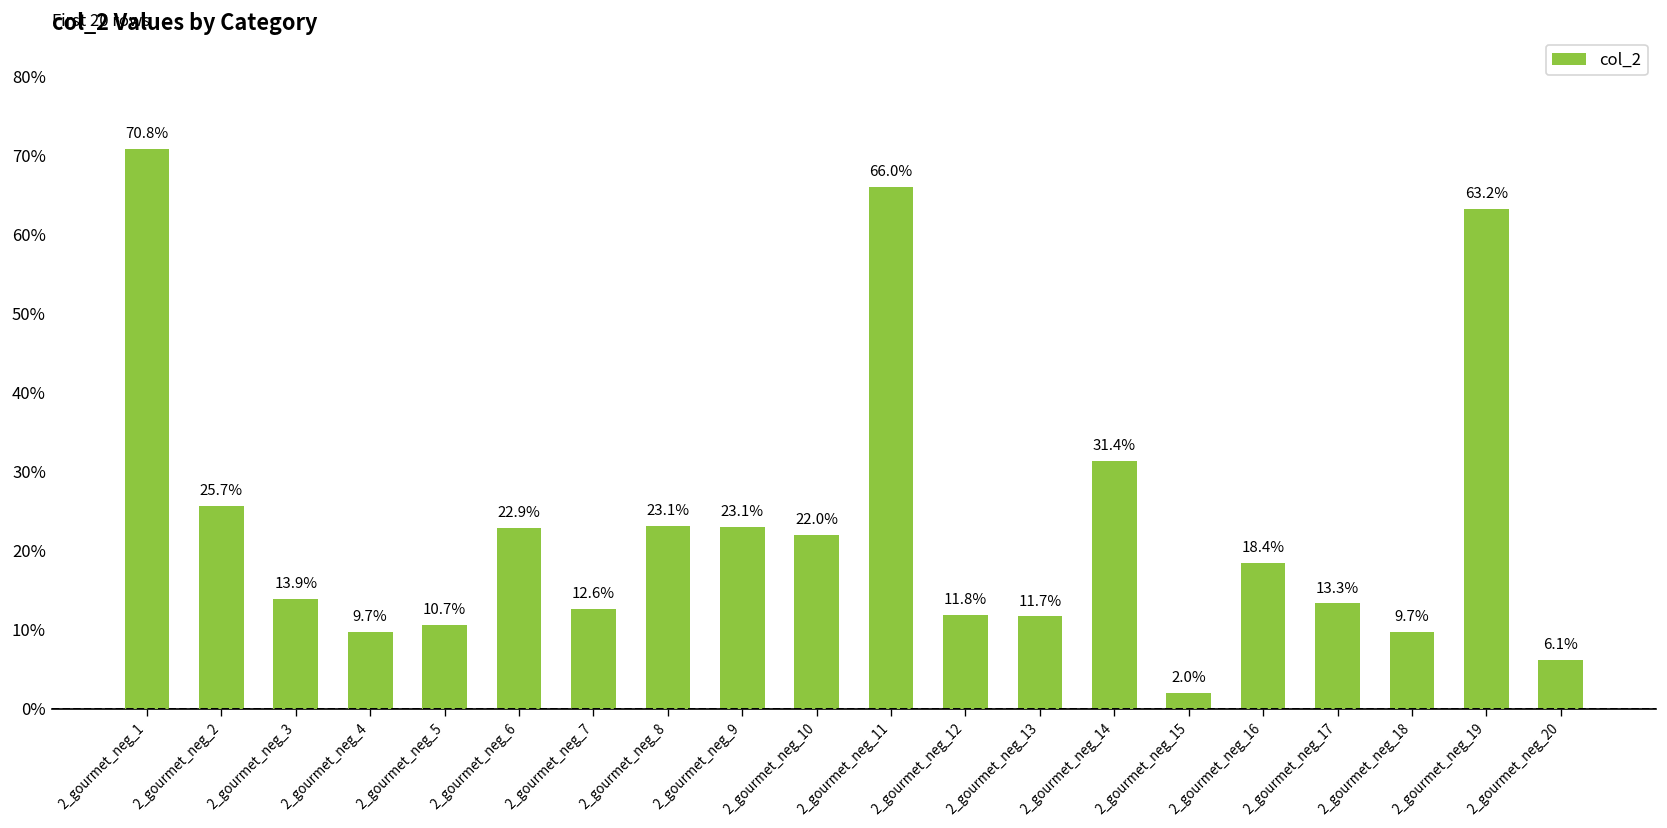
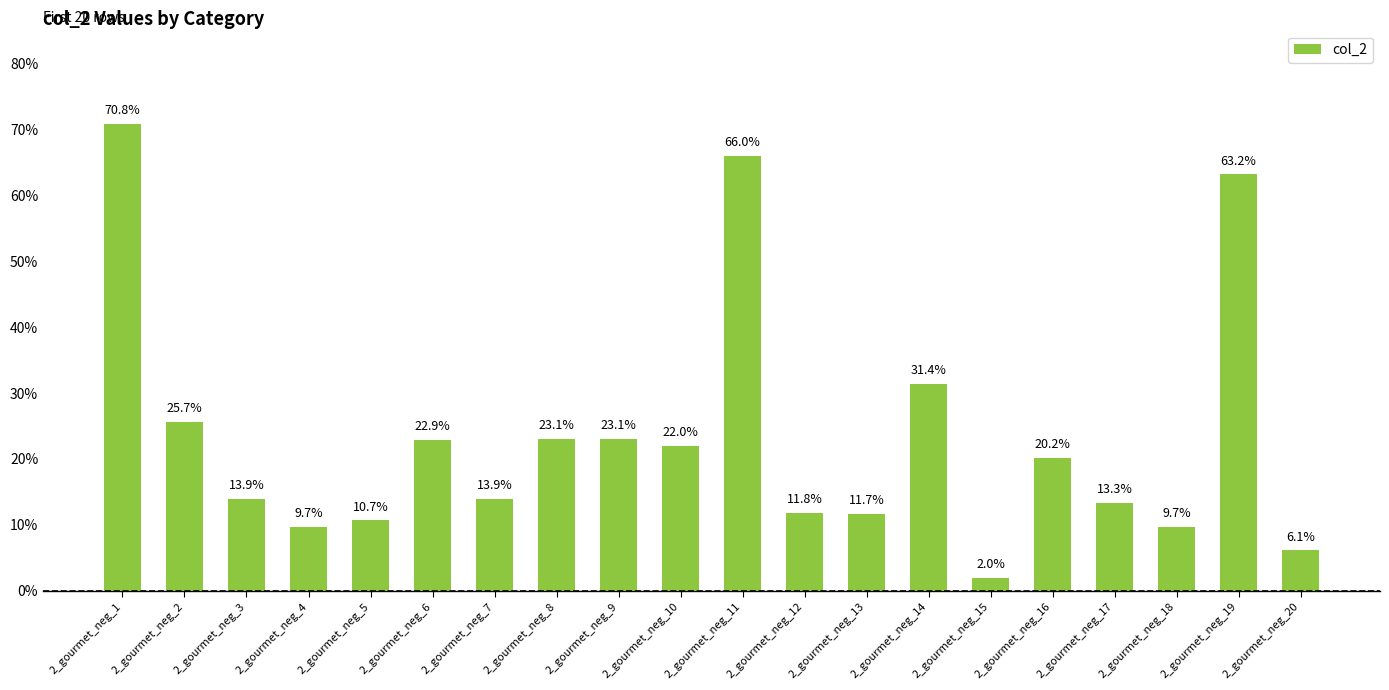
  {
    "2_gourmet_neg_1": "70.8%",
    "2_gourmet_neg_2": "25.7%",
    "2_gourmet_neg_3": "13.9%",
    "2_gourmet_neg_4": "9.7%",
    "2_gourmet_neg_5": "10.7%",
    "2_gourmet_neg_6": "22.9%",
-   "2_gourmet_neg_7": "12.6%",
+   "2_gourmet_neg_7": "13.9%",
    "2_gourmet_neg_8": "23.1%",
    "2_gourmet_neg_9": "23.1%",
    "2_gourmet_neg_10": "22.0%",
    "2_gourmet_neg_11": "66.0%",
    "2_gourmet_neg_12": "11.8%",
    "2_gourmet_neg_13": "11.7%",
    "2_gourmet_neg_14": "31.4%",
    "2_gourmet_neg_15": "2.0%",
-   "2_gourmet_neg_16": "18.4%",
+   "2_gourmet_neg_16": "20.2%",
    "2_gourmet_neg_17": "13.3%",
    "2_gourmet_neg_18": "9.7%",
    "2_gourmet_neg_19": "63.2%",
    "2_gourmet_neg_20": "6.1%"
  }
